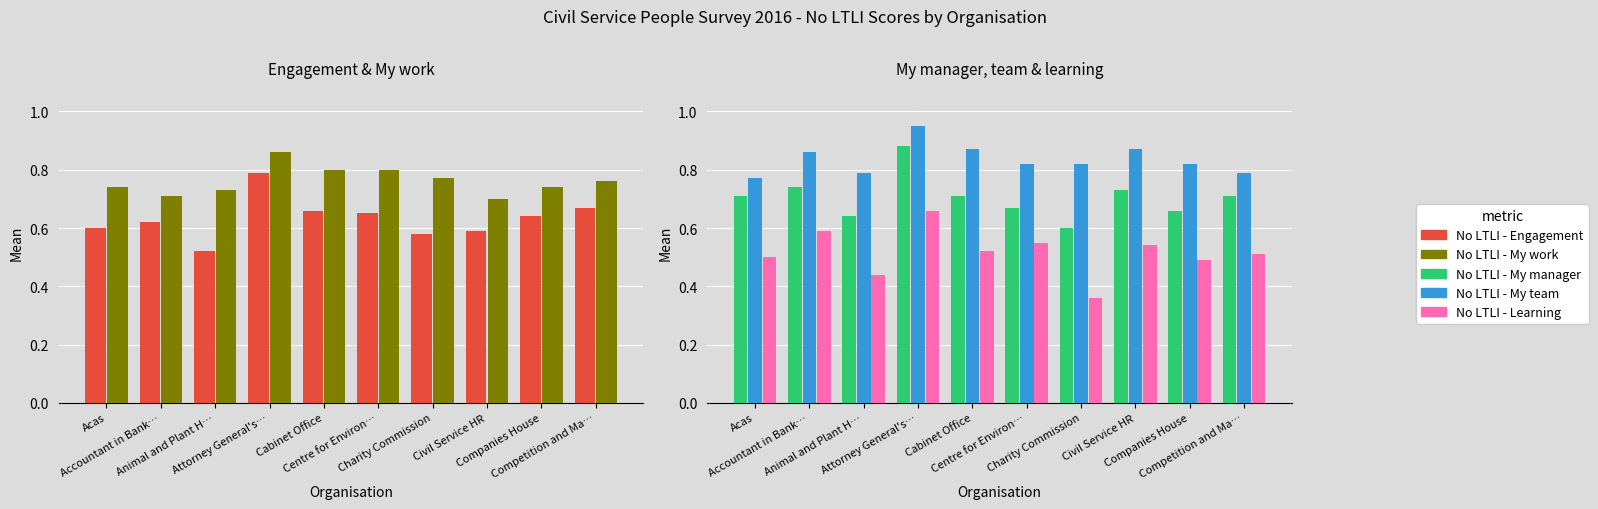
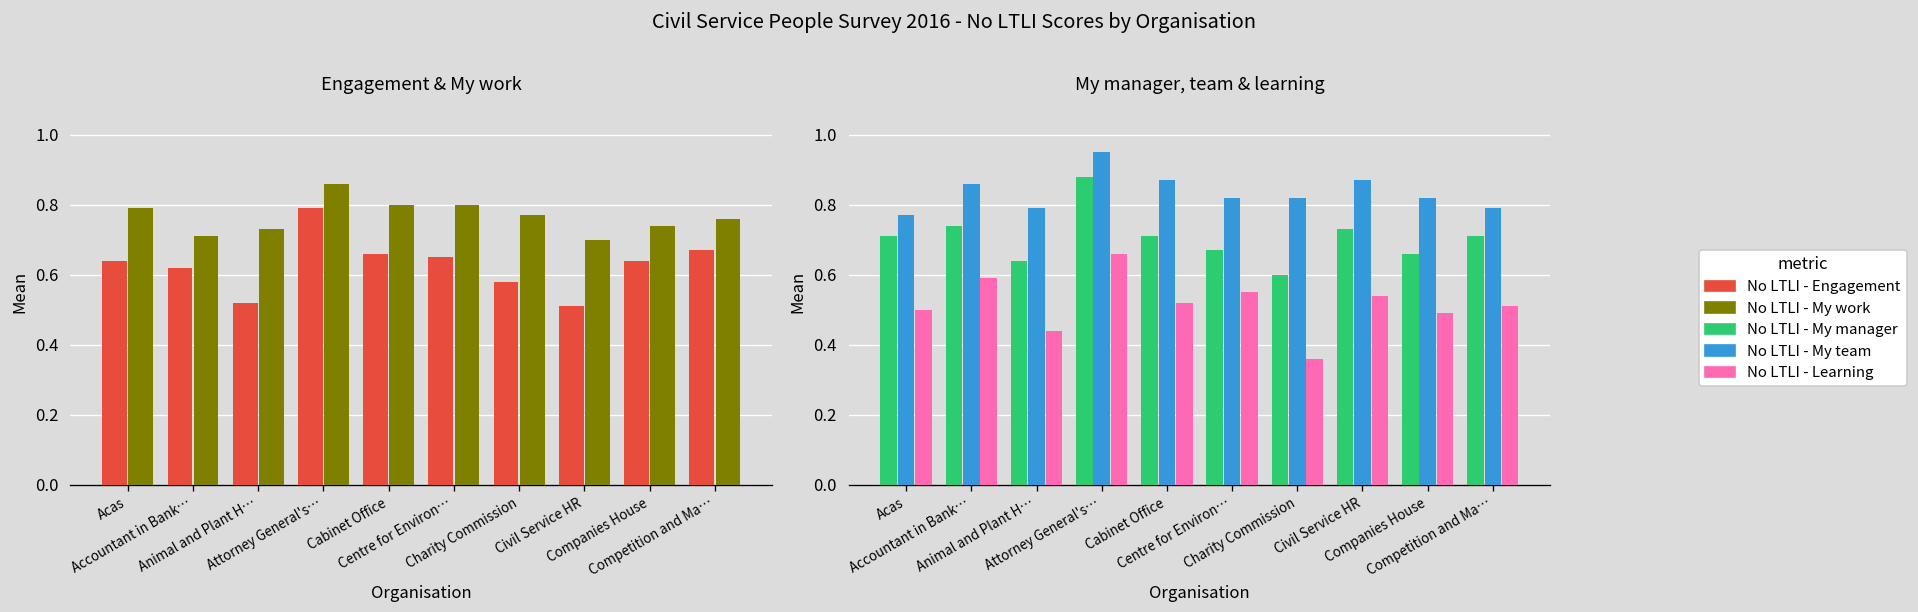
  {
    "Engagement & My work": {
      "No LTLI - Engagement": {
-       "Acas": 0.60,
+       "Acas": 0.64,
        "Accountant in Bank…": 0.62,
        "Animal and Plant H…": 0.52,
        "Attorney General's…": 0.79,
        "Cabinet Office": 0.66,
        "Centre for Environ…": 0.65,
        "Charity Commission": 0.58,
-       "Civil Service HR": 0.59,
+       "Civil Service HR": 0.51,
        "Companies House": 0.64,
        "Competition and Ma…": 0.67
      },
      "No LTLI - My work": {
-       "Acas": 0.74,
+       "Acas": 0.79,
        "Accountant in Bank…": 0.71,
        "Animal and Plant H…": 0.73,
        "Attorney General's…": 0.86,
        "Cabinet Office": 0.80,
        "Centre for Environ…": 0.80,
        "Charity Commission": 0.77,
        "Civil Service HR": 0.70,
        "Companies House": 0.74,
        "Competition and Ma…": 0.76
      }
    },
    "My manager, team & learning": {
      "No LTLI - My manager": {
        "Acas": 0.71,
        "Accountant in Bank…": 0.74,
        "Animal and Plant H…": 0.64,
        "Attorney General's…": 0.88,
        "Cabinet Office": 0.71,
        "Centre for Environ…": 0.67,
        "Charity Commission": 0.60,
        "Civil Service HR": 0.73,
        "Companies House": 0.66,
        "Competition and Ma…": 0.71
      },
      "No LTLI - My team": {
        "Acas": 0.77,
        "Accountant in Bank…": 0.86,
        "Animal and Plant H…": 0.79,
        "Attorney General's…": 0.95,
        "Cabinet Office": 0.87,
        "Centre for Environ…": 0.82,
        "Charity Commission": 0.82,
        "Civil Service HR": 0.87,
        "Companies House": 0.82,
        "Competition and Ma…": 0.79
      },
      "No LTLI - Learning": {
        "Acas": 0.50,
        "Accountant in Bank…": 0.59,
        "Animal and Plant H…": 0.44,
        "Attorney General's…": 0.66,
        "Cabinet Office": 0.52,
        "Centre for Environ…": 0.55,
        "Charity Commission": 0.36,
        "Civil Service HR": 0.54,
        "Companies House": 0.49,
        "Competition and Ma…": 0.51
      }
    }
  }
